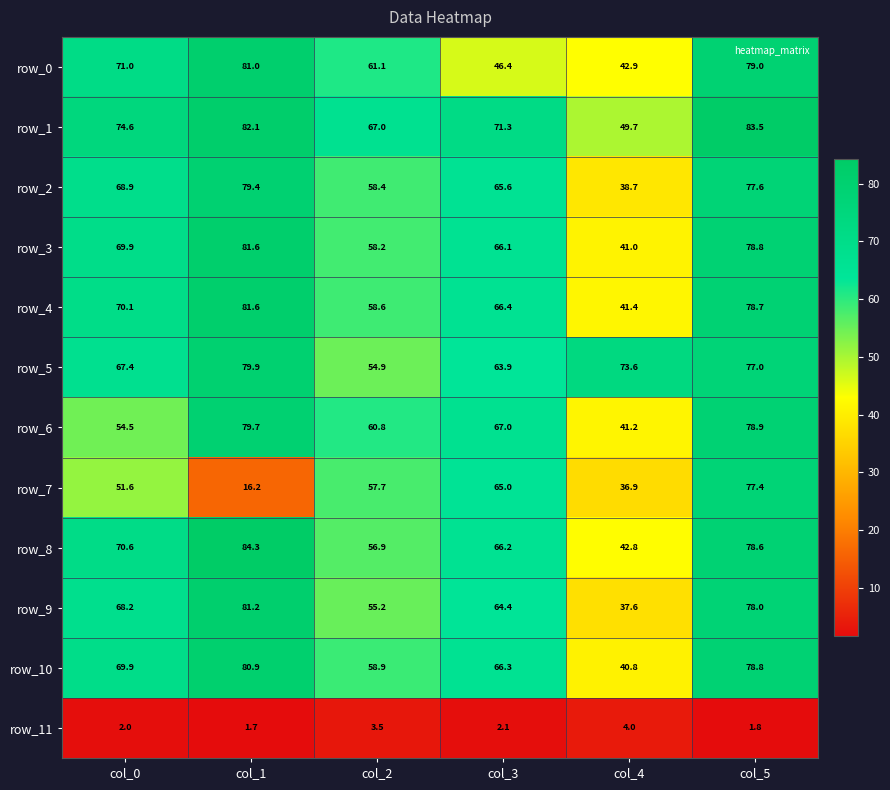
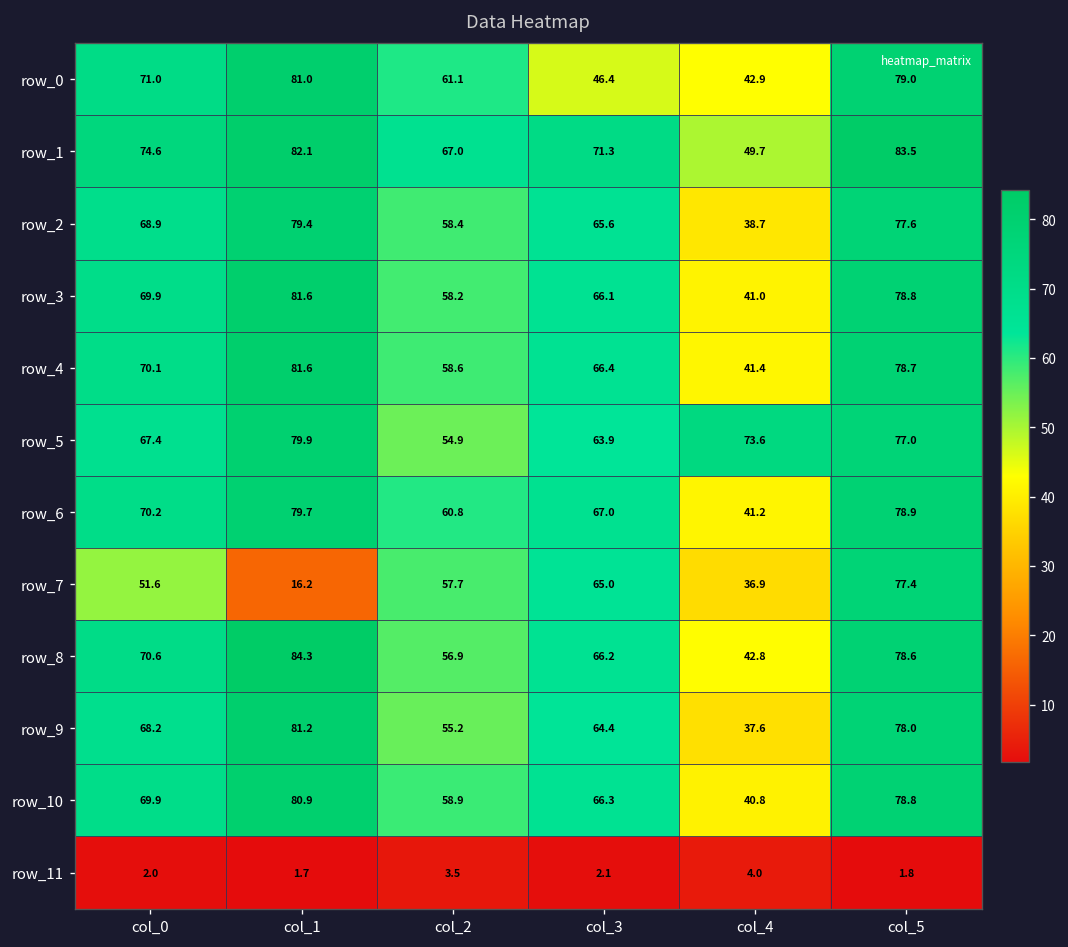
  {
    "row_0": {
      "col_0": 71.0,
      "col_1": 81.0,
      "col_2": 61.1,
      "col_3": 46.4,
      "col_4": 42.9,
      "col_5": 79.0
    },
    "row_1": {
      "col_0": 74.6,
      "col_1": 82.1,
      "col_2": 67.0,
      "col_3": 71.3,
      "col_4": 49.7,
      "col_5": 83.5
    },
    "row_2": {
      "col_0": 68.9,
      "col_1": 79.4,
      "col_2": 58.4,
      "col_3": 65.6,
      "col_4": 38.7,
      "col_5": 77.6
    },
    "row_3": {
      "col_0": 69.9,
      "col_1": 81.6,
      "col_2": 58.2,
      "col_3": 66.1,
      "col_4": 41.0,
      "col_5": 78.8
    },
    "row_4": {
      "col_0": 70.1,
      "col_1": 81.6,
      "col_2": 58.6,
      "col_3": 66.4,
      "col_4": 41.4,
      "col_5": 78.7
    },
    "row_5": {
      "col_0": 67.4,
      "col_1": 79.9,
      "col_2": 54.9,
      "col_3": 63.9,
      "col_4": 73.6,
      "col_5": 77.0
    },
    "row_6": {
-     "col_0": 54.5,
+     "col_0": 70.2,
      "col_1": 79.7,
      "col_2": 60.8,
      "col_3": 67.0,
      "col_4": 41.2,
      "col_5": 78.9
    },
    "row_7": {
      "col_0": 51.6,
      "col_1": 16.2,
      "col_2": 57.7,
      "col_3": 65.0,
      "col_4": 36.9,
      "col_5": 77.4
    },
    "row_8": {
      "col_0": 70.6,
      "col_1": 84.3,
      "col_2": 56.9,
      "col_3": 66.2,
      "col_4": 42.8,
      "col_5": 78.6
    },
    "row_9": {
      "col_0": 68.2,
      "col_1": 81.2,
      "col_2": 55.2,
      "col_3": 64.4,
      "col_4": 37.6,
      "col_5": 78.0
    },
    "row_10": {
      "col_0": 69.9,
      "col_1": 80.9,
      "col_2": 58.9,
      "col_3": 66.3,
      "col_4": 40.8,
      "col_5": 78.8
    },
    "row_11": {
      "col_0": 2.0,
      "col_1": 1.7,
      "col_2": 3.5,
      "col_3": 2.1,
      "col_4": 4.0,
      "col_5": 1.8
    }
  }
